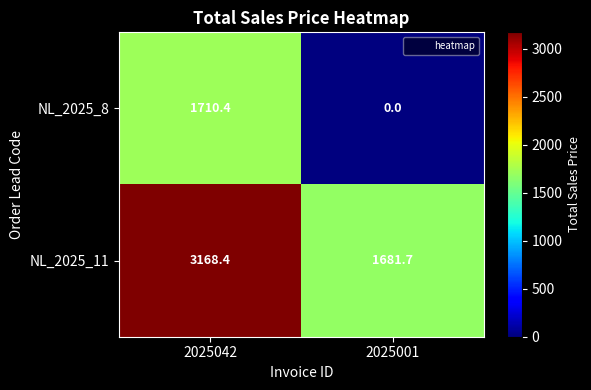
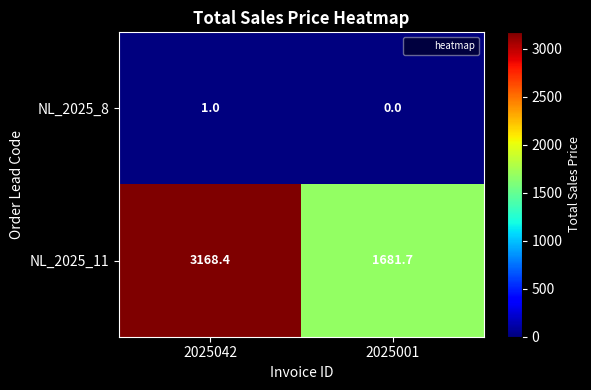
  {
    "NL_2025_8": {
-     "2025042": 1710.4,
+     "2025042": 1.0,
      "2025001": 0.0
    },
    "NL_2025_11": {
      "2025042": 3168.4,
      "2025001": 1681.7
    }
  }
